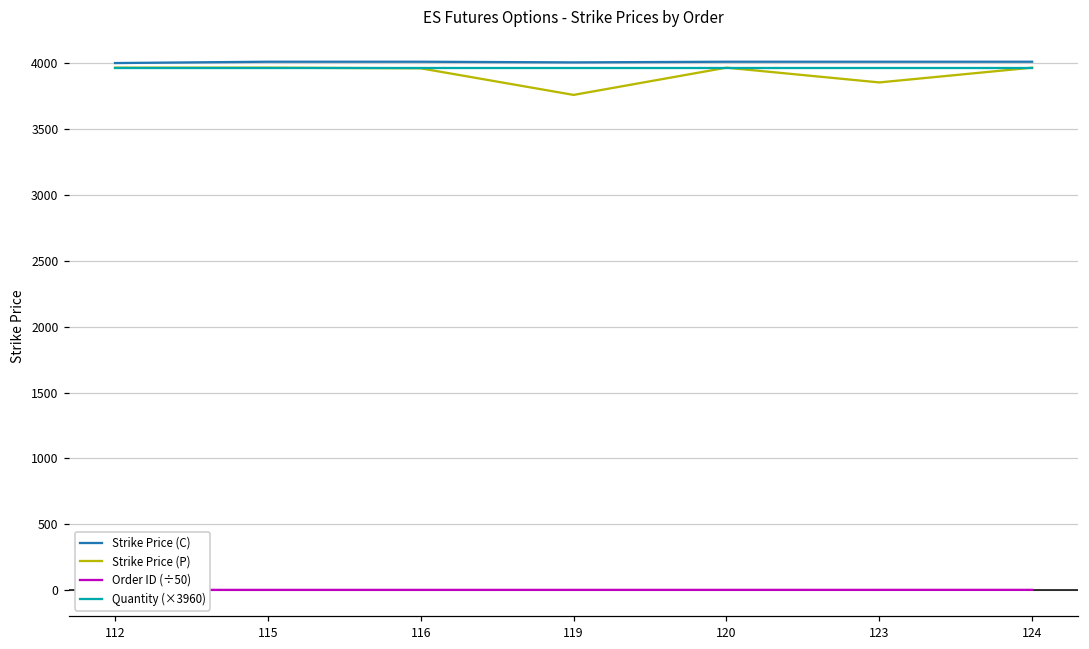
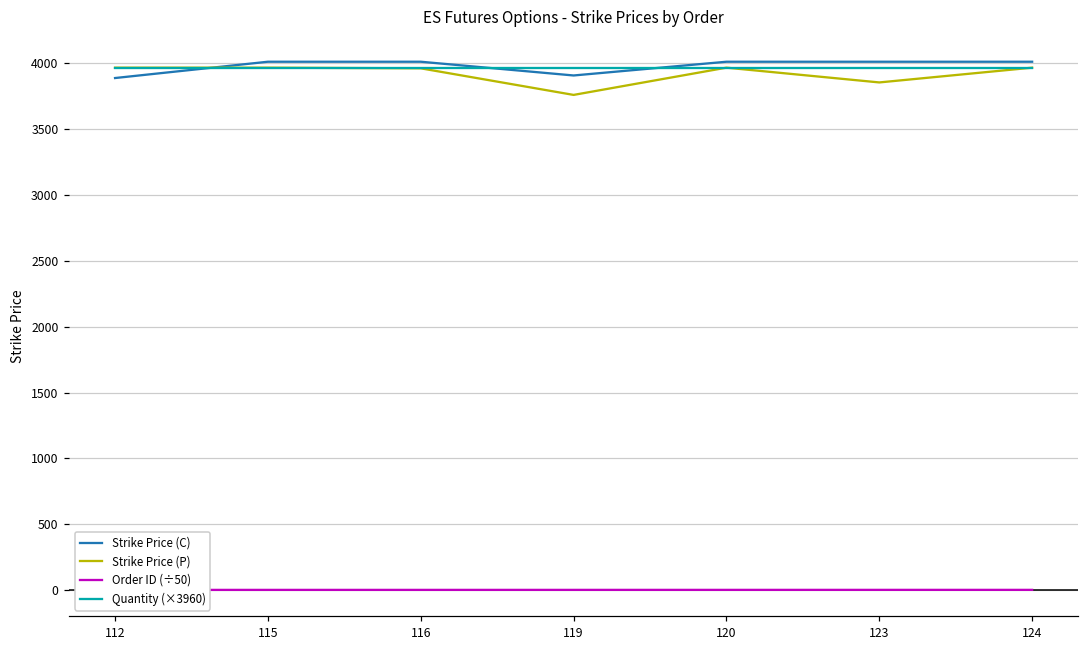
  {
    "Strike Price (C)": {
-     "112": 4000,
+     "112": 3890,
      "115": 4010,
      "116": 4010,
-     "119": 4010,
+     "119": 3910,
      "120": 4010,
      "123": 4010,
      "124": 4010
    },
    "Strike Price (P)": {
      "119": 3760,
      "123": 3850
    },
    "Order ID (÷50)": {
      "115": 0,
      "116": 0,
      "119": 0,
      "120": 0,
      "123": 0,
      "124": 0
    },
    "Quantity (×3960)": {
      "119": 3960,
      "123": 3960
    }
  }
